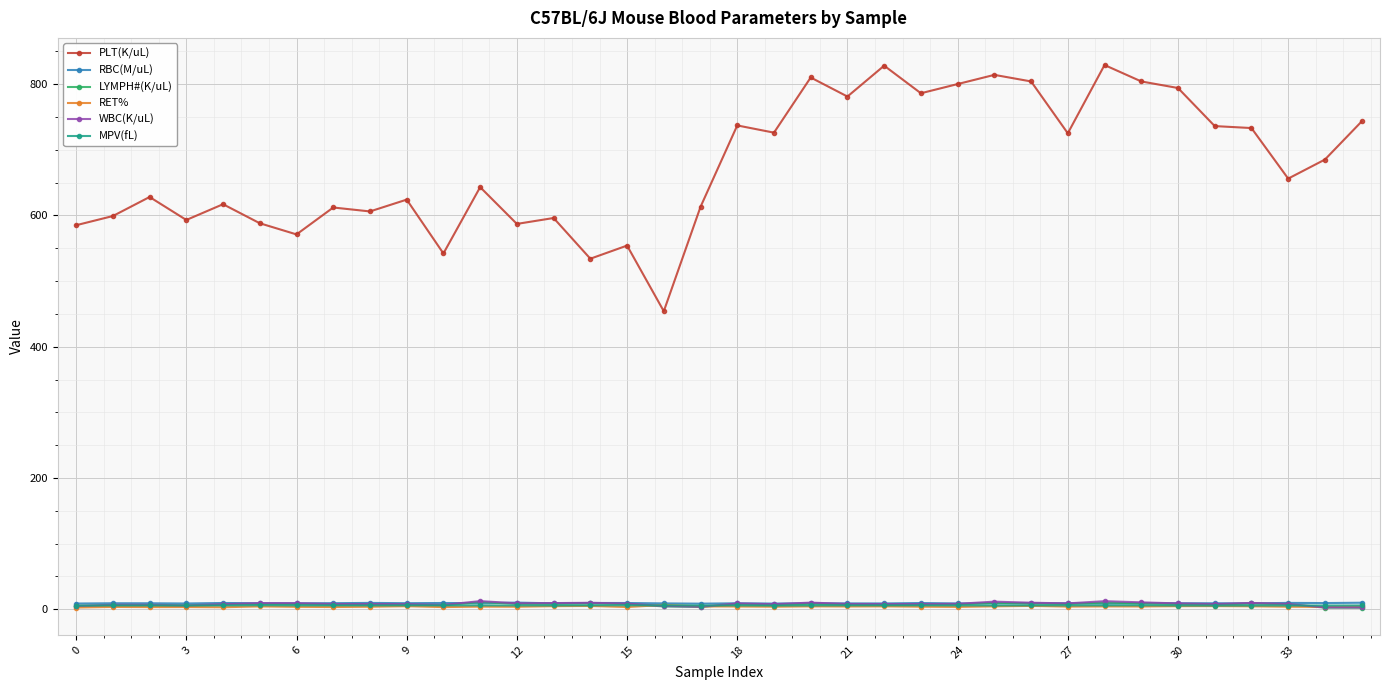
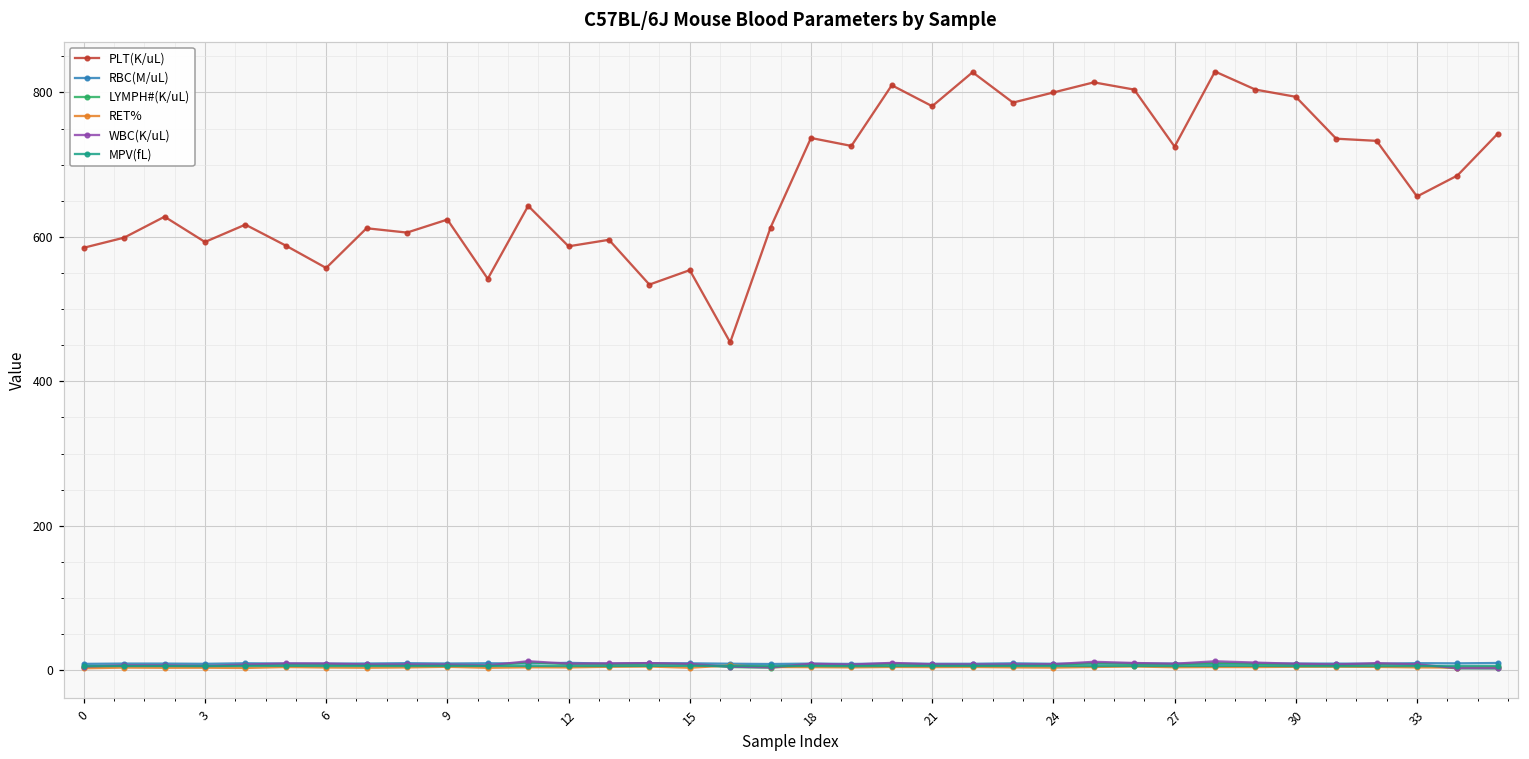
  {
    "PLT(K/uL)": {
      "0": 590,
      "3": 590,
-     "6": 570,
+     "6": 560,
      "9": 620,
      "12": 590,
      "15": 550,
      "18": 740,
      "21": 780,
      "24": 800,
      "27": 730,
      "30": 790,
      "33": 660
    }
  }
